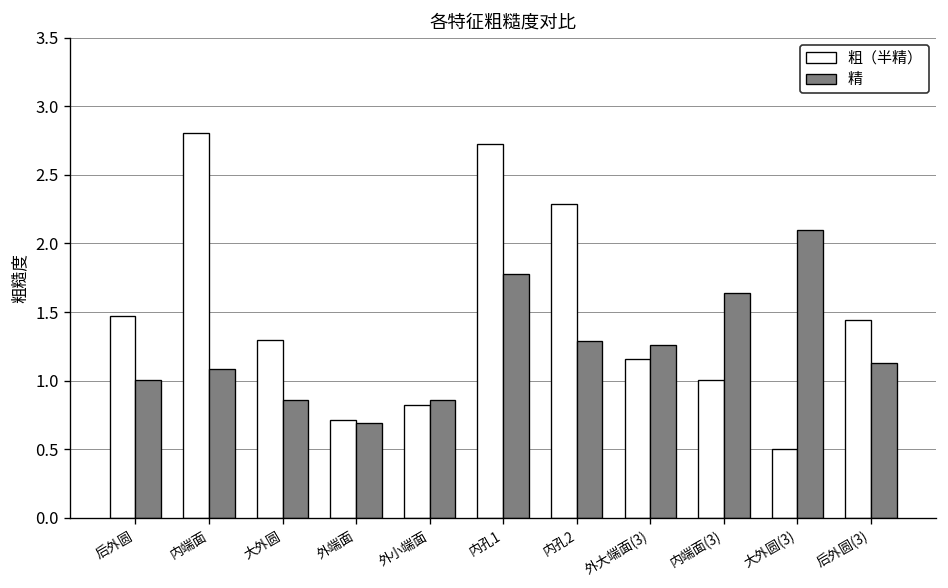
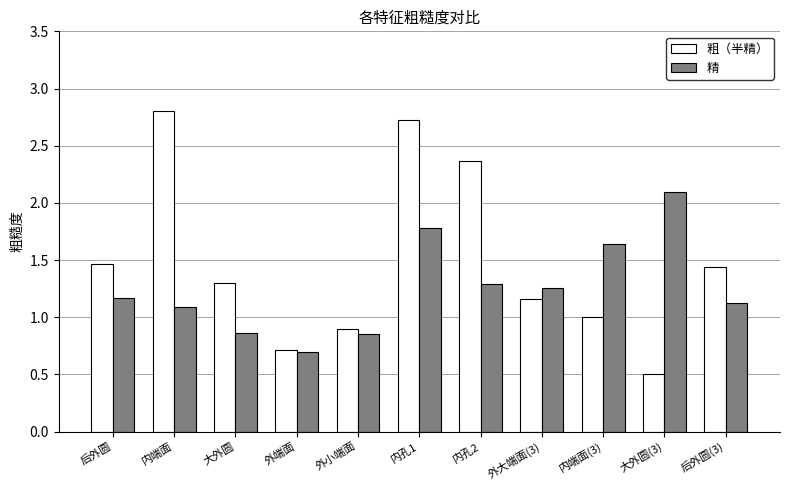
  {
    "粗（半精）": {
      "后外圆": 1.47,
      "内端面": 2.80,
      "大外圆": 1.30,
      "外端面": 0.72,
-     "外小端面": 0.82,
+     "外小端面": 0.90,
      "内孔1": 2.73,
-     "内孔2": 2.29,
+     "内孔2": 2.36,
      "外大端面(3)": 1.16,
      "内端面(3)": 1.00,
      "大外圆(3)": 0.50,
      "后外圆(3)": 1.44
    },
    "精": {
-     "后外圆": 1.00,
+     "后外圆": 1.17,
      "内端面": 1.09,
      "大外圆": 0.86,
      "外端面": 0.69,
      "外小端面": 0.86,
      "内孔1": 1.78,
      "内孔2": 1.29,
      "外大端面(3)": 1.26,
      "内端面(3)": 1.64,
      "大外圆(3)": 2.10,
      "后外圆(3)": 1.13
    }
  }
